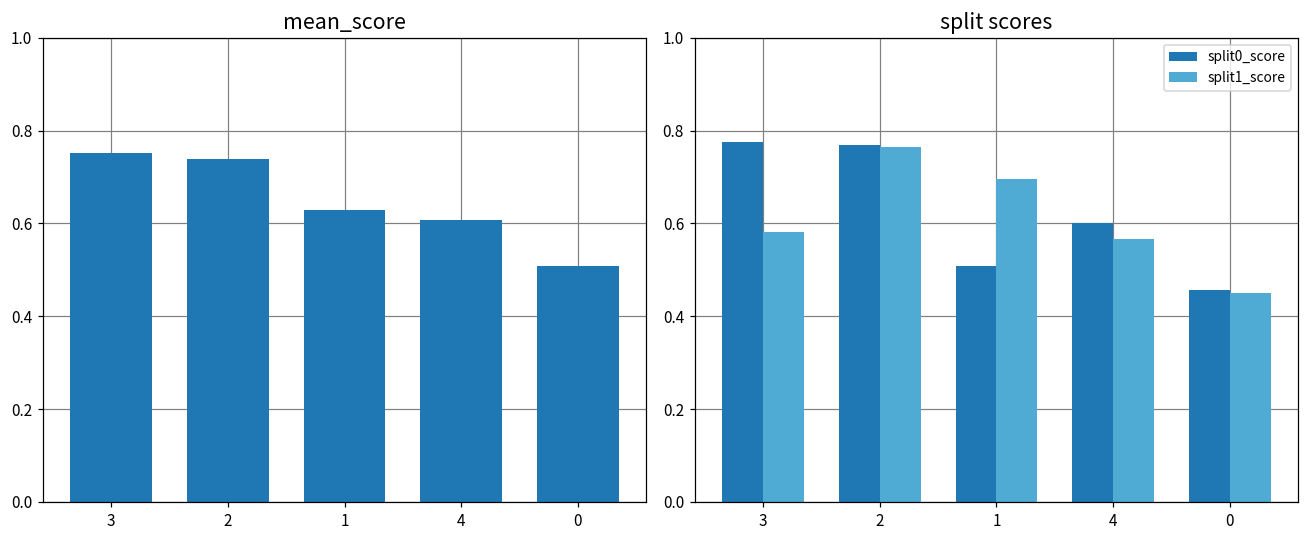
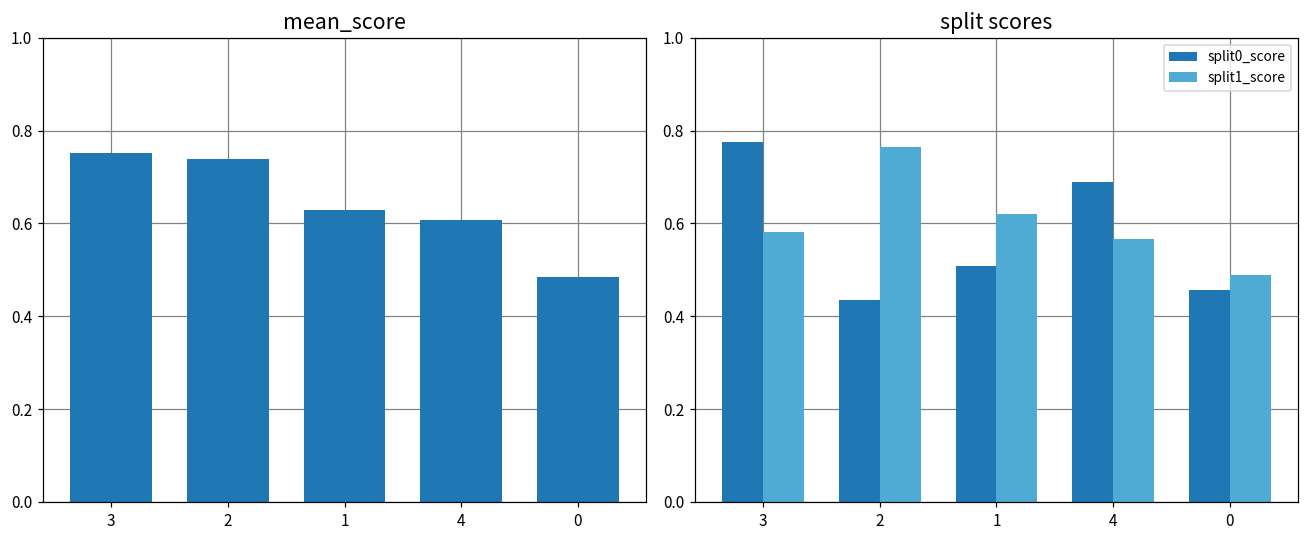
  {
    "mean_score": {
      "3": 0.75,
      "2": 0.74,
      "1": 0.63,
      "4": 0.61,
-     "0": 0.51
+     "0": 0.49
    },
    "split scores": {
      "split0_score": {
        "3": 0.77,
-       "2": 0.77,
+       "2": 0.43,
        "1": 0.51,
-       "4": 0.60,
+       "4": 0.69,
        "0": 0.46
      },
      "split1_score": {
        "3": 0.58,
        "2": 0.76,
-       "1": 0.70,
+       "1": 0.62,
        "4": 0.57,
-       "0": 0.45
+       "0": 0.49
      }
    }
  }
